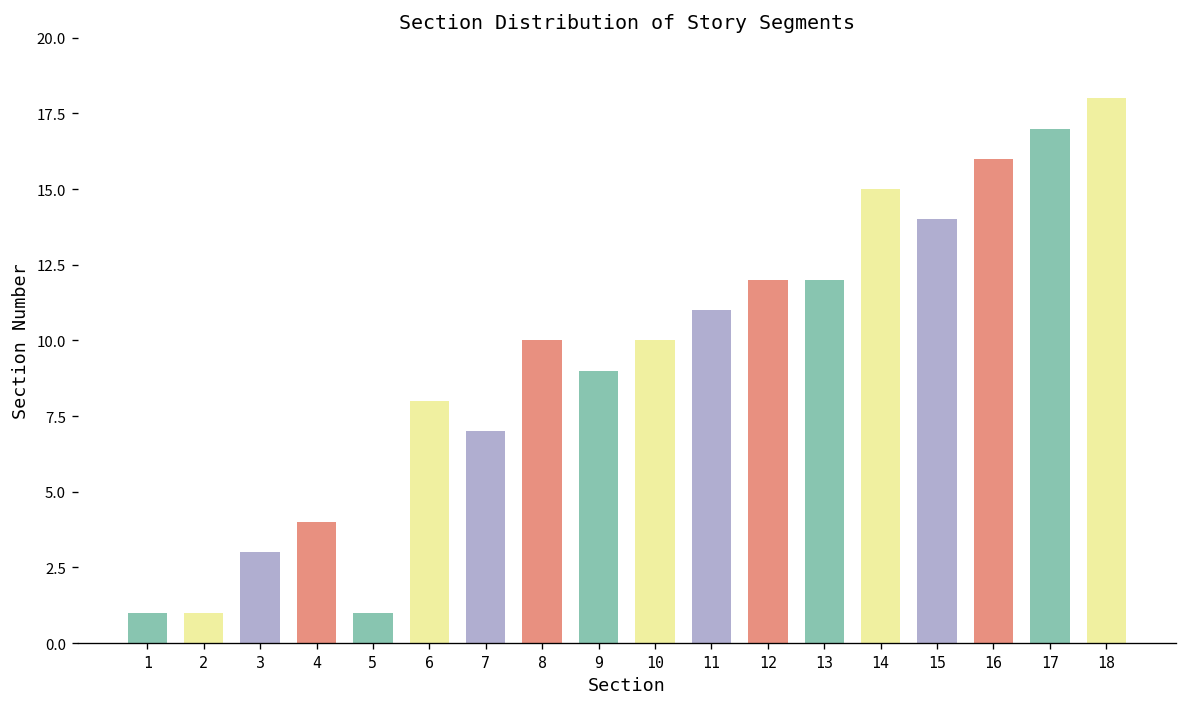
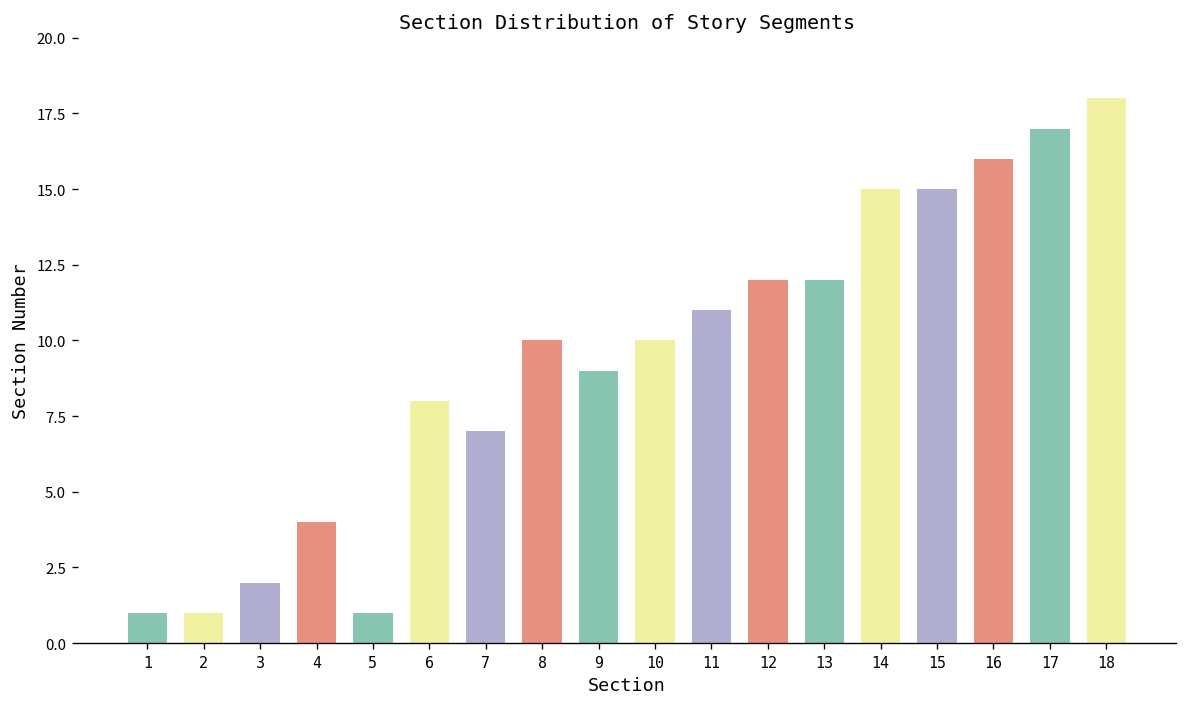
  {
    "1": 1,
    "2": 1,
-   "3": 3,
+   "3": 2,
    "4": 4,
    "5": 1,
    "6": 8,
    "7": 7,
    "8": 10,
    "9": 9,
    "10": 10,
    "11": 11,
    "12": 12,
    "13": 12,
    "14": 15,
-   "15": 14,
+   "15": 15,
    "16": 16,
    "17": 17,
    "18": 18
  }
